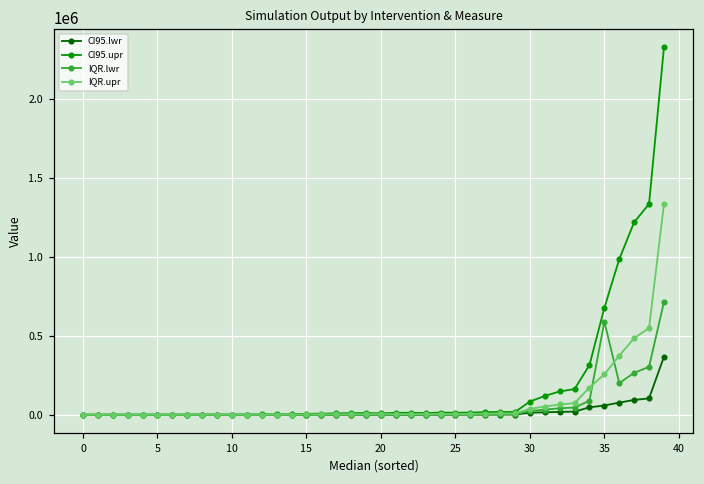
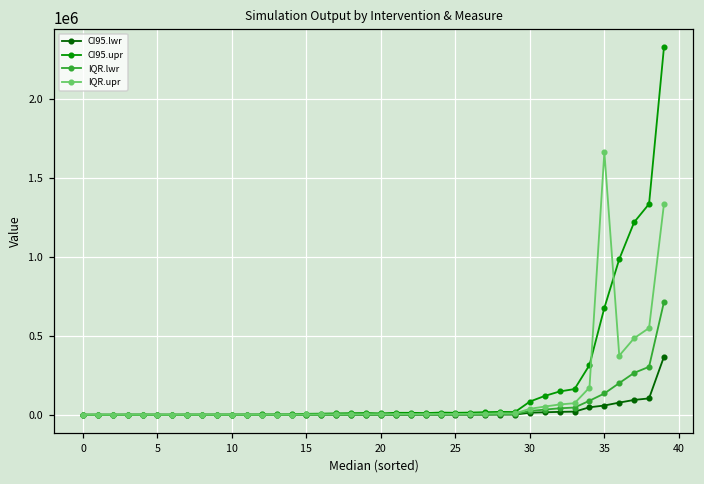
  {
    "IQR.lwr": {
-     "35": 590000
+     "35": 140000
    },
    "IQR.upr": {
-     "35": 260000
+     "35": 1660000
    }
  }
